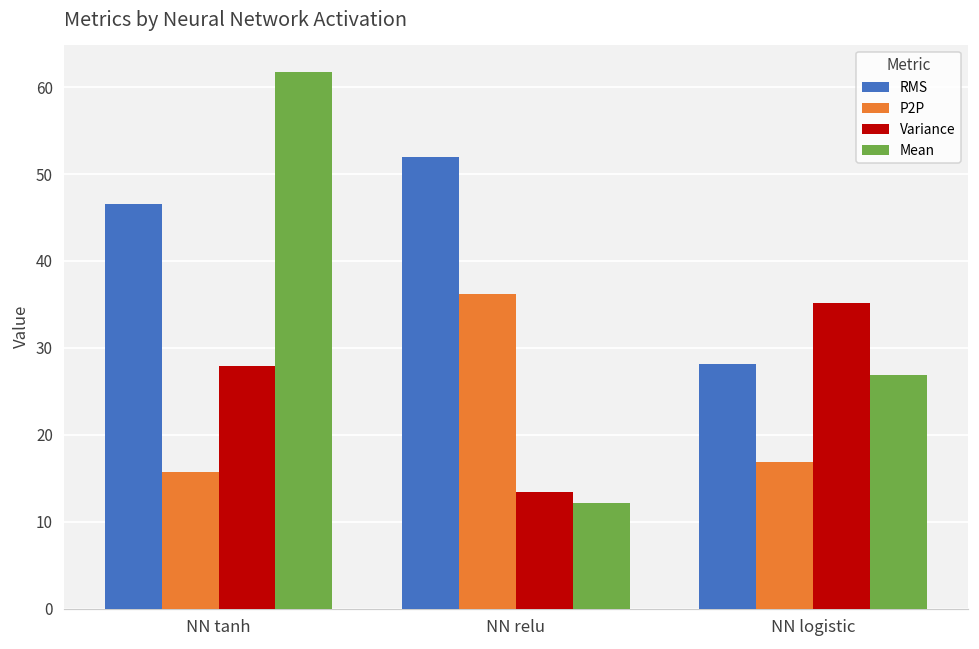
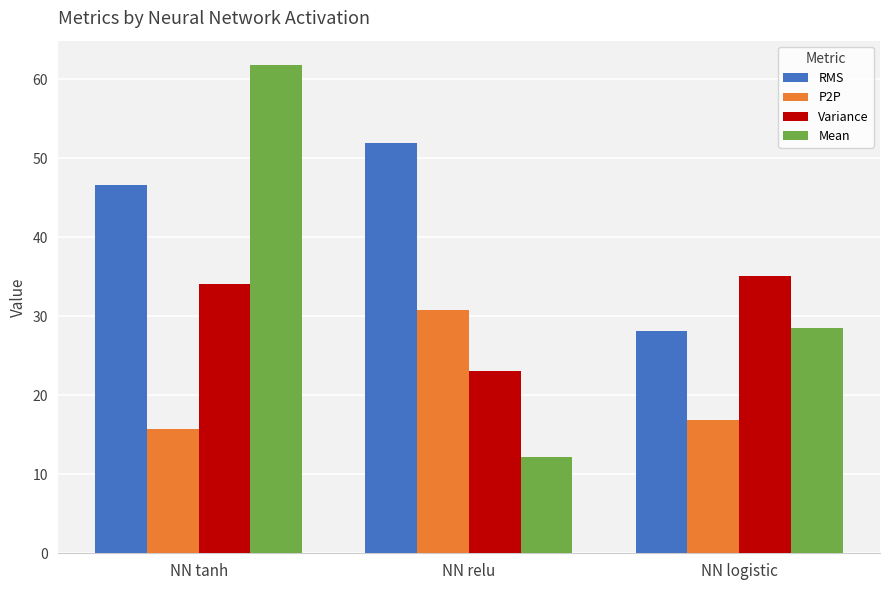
  {
    "RMS": {
      "NN tanh": 47,
      "NN relu": 52,
      "NN logistic": 28
    },
    "P2P": {
      "NN tanh": 16,
-     "NN relu": 36,
+     "NN relu": 31,
      "NN logistic": 17
    },
    "Variance": {
-     "NN tanh": 28,
-     "NN relu": 13,
+     "NN tanh": 34,
+     "NN relu": 23,
      "NN logistic": 35
    },
    "Mean": {
      "NN tanh": 62,
      "NN relu": 12,
-     "NN logistic": 27
+     "NN logistic": 29
    }
  }
